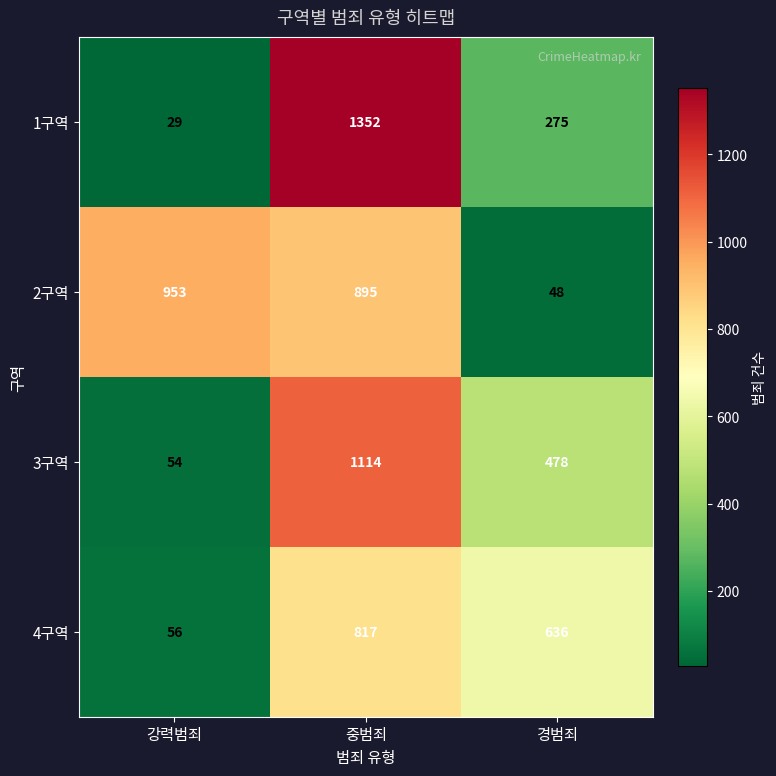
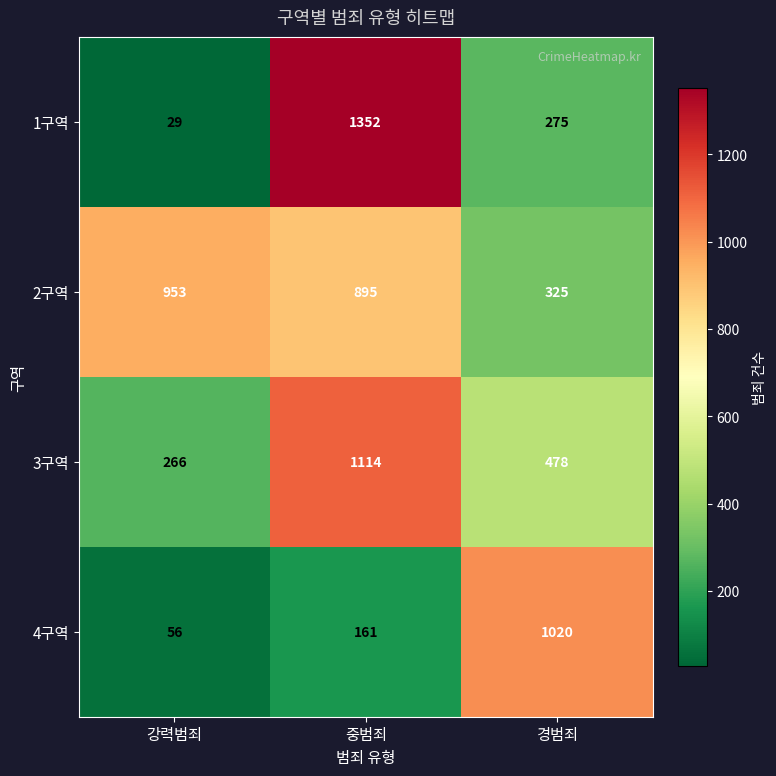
  {
    "1구역": {
      "강력범죄": 29,
      "중범죄": 1352
    },
    "2구역": {
      "강력범죄": 953,
      "중범죄": 895,
-     "경범죄": 48
+     "경범죄": 325
    },
    "3구역": {
-     "강력범죄": 54,
+     "강력범죄": 266,
      "중범죄": 1114,
      "경범죄": 478
    },
    "4구역": {
      "강력범죄": 56,
-     "중범죄": 817,
-     "경범죄": 636
+     "중범죄": 161,
+     "경범죄": 1020
    }
  }
